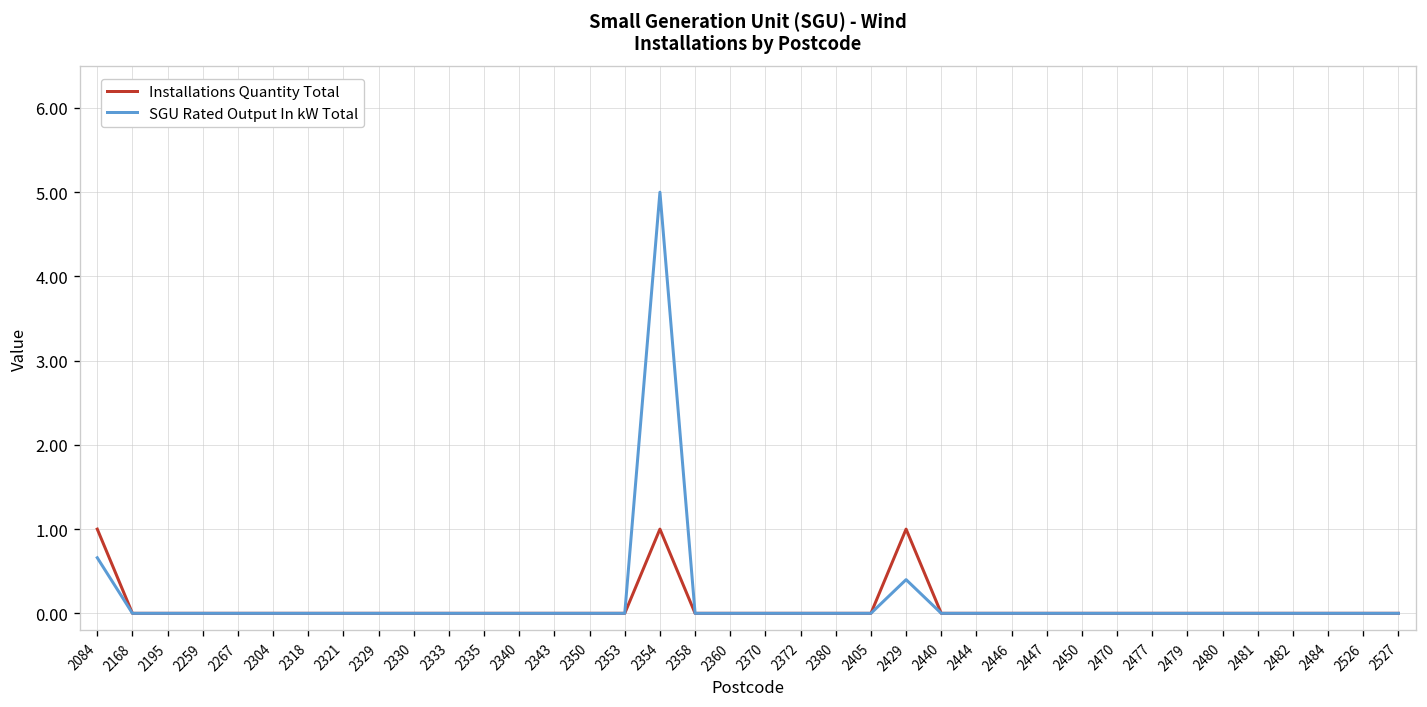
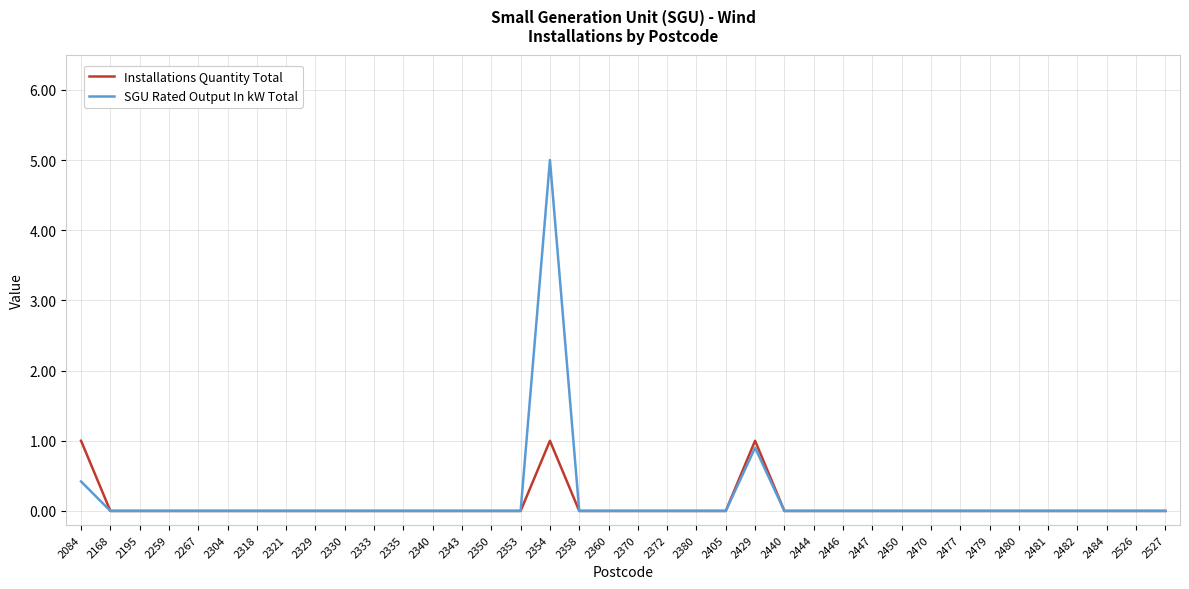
  {
    "Installations Quantity Total": {
      "2084": 1.0,
      "2354": 1.0,
      "2429": 1.0
    },
    "SGU Rated Output In kW Total": {
-     "2084": 0.7,
+     "2084": 0.4,
      "2354": 5.0,
-     "2429": 0.4
+     "2429": 0.9
    }
  }
